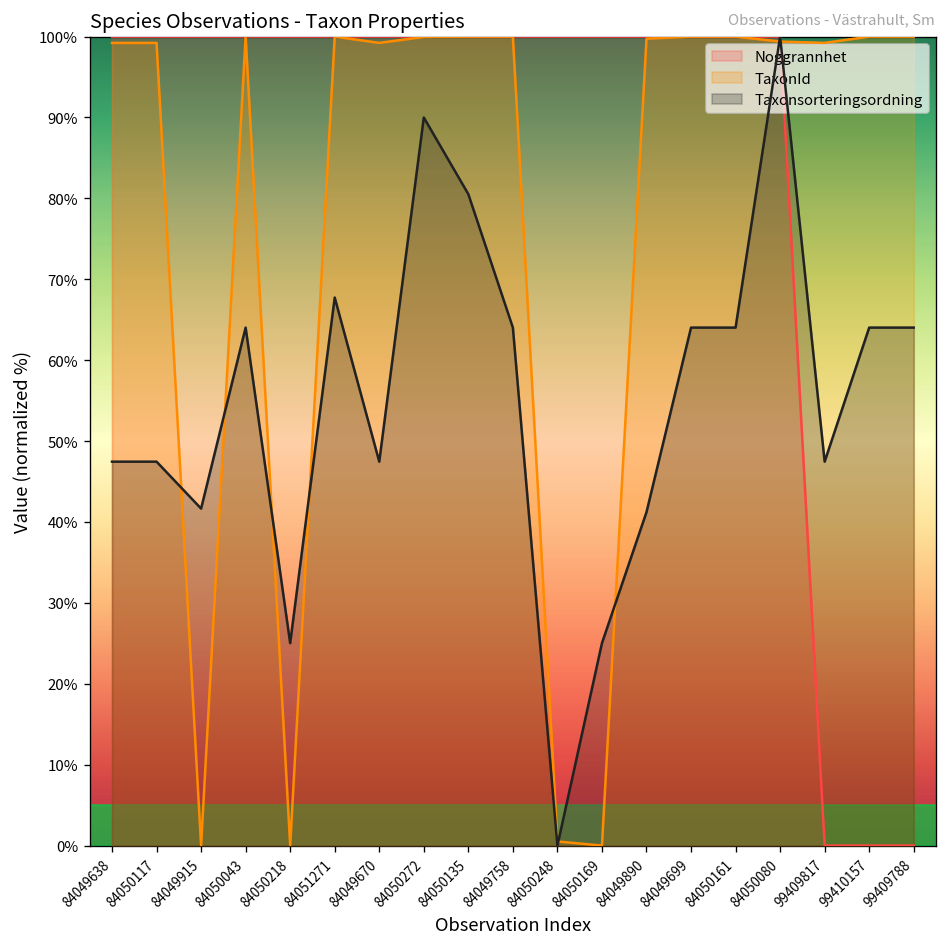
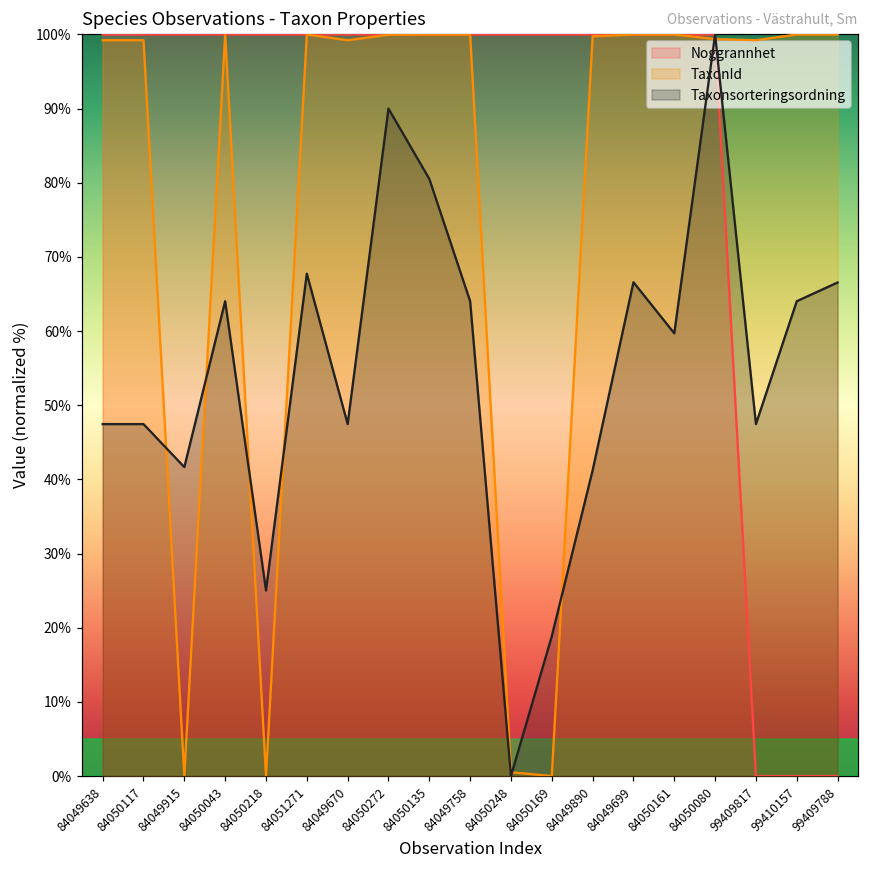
  {
    "Taxonsorteringsordning": {
      "84049638": "47%",
      "84050117": "47%",
      "84049915": "42%",
      "84050043": "64%",
      "84050218": "25%",
      "84051271": "68%",
      "84049670": "47%",
      "84050272": "90%",
      "84050135": "81%",
      "84049758": "64%",
-     "84050169": "25%",
+     "84050169": "19%",
      "84049890": "41%",
-     "84049699": "64%",
-     "84050161": "64%",
+     "84049699": "67%",
+     "84050161": "60%",
      "99409817": "47%",
      "99410157": "64%",
-     "99409788": "64%"
+     "99409788": "67%"
    }
  }
